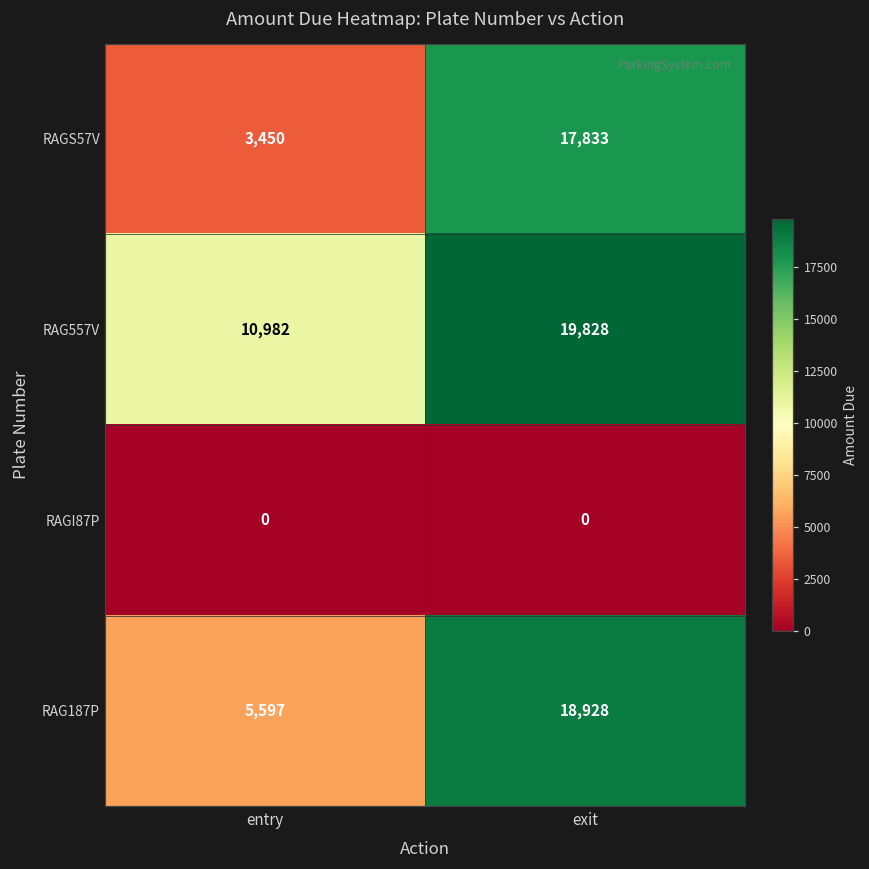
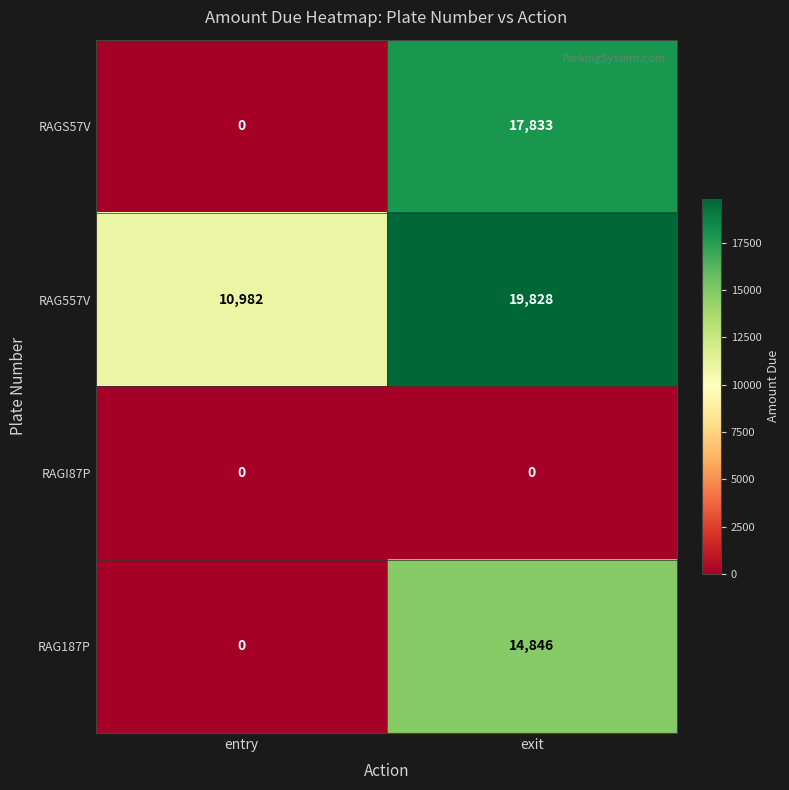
  {
    "RAGS57V": {
-     "entry": "3,450"
+     "entry": "0"
    },
    "RAG557V": {
      "entry": "10,982",
      "exit": "19,828"
    },
    "RAGI87P": {
      "entry": "0",
      "exit": "0"
    },
    "RAG187P": {
-     "entry": "5,597",
-     "exit": "18,928"
+     "entry": "0",
+     "exit": "14,846"
    }
  }
